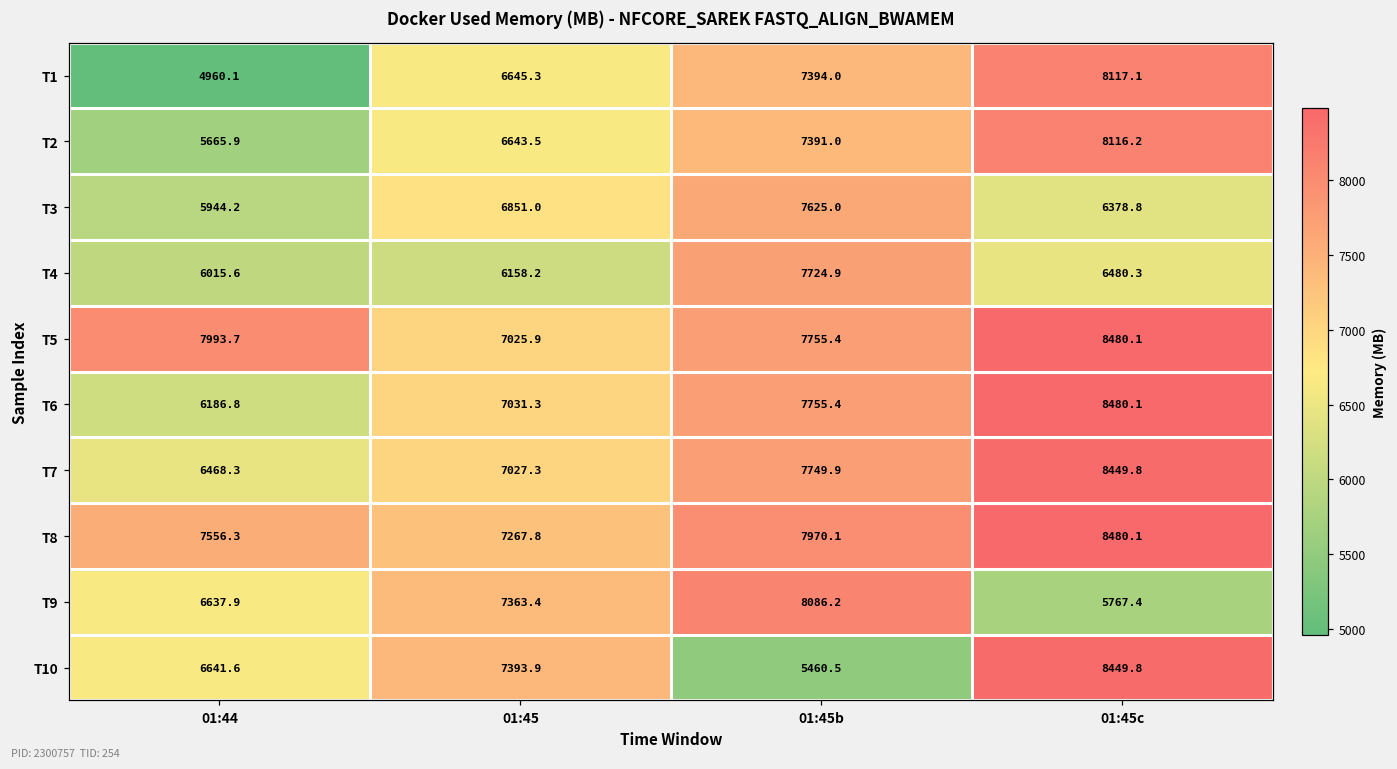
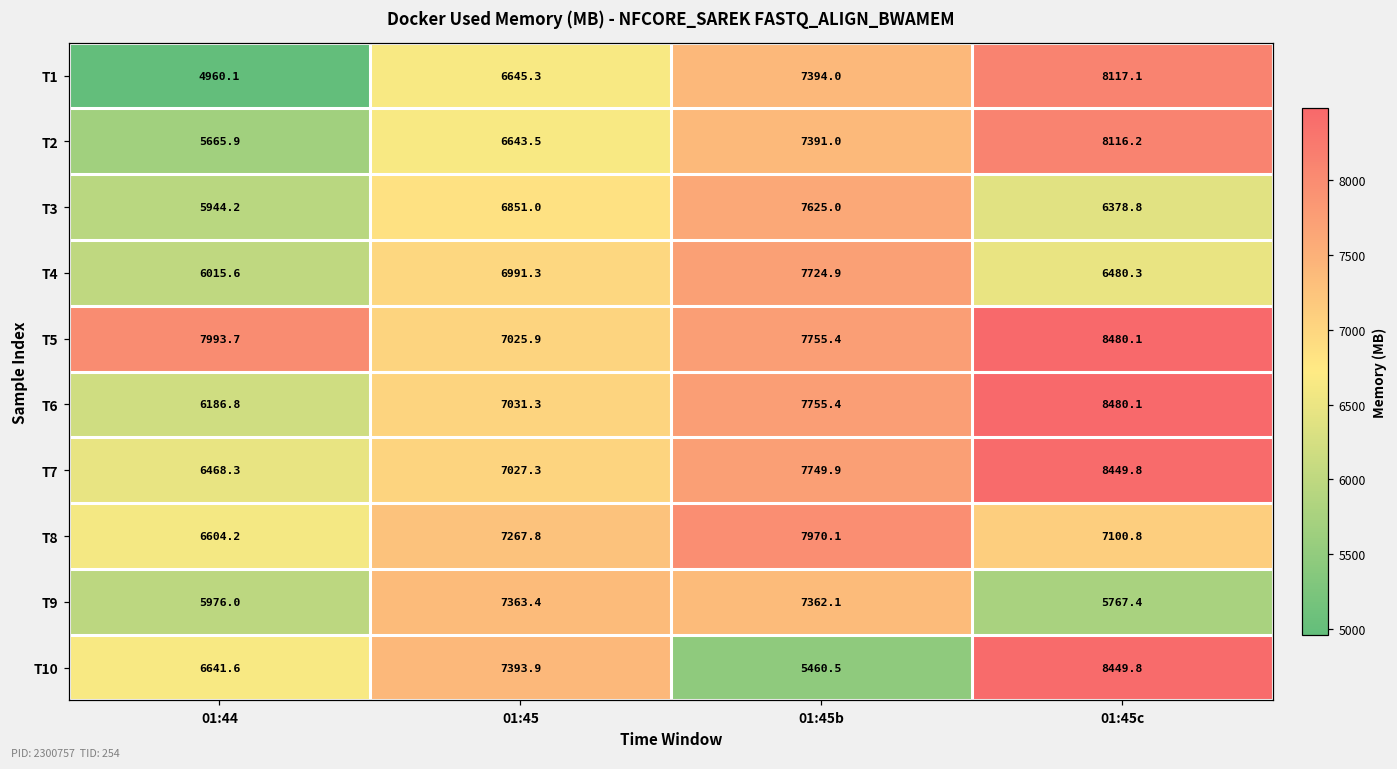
  {
    "T1": {
      "01:44": 4960.1,
      "01:45": 6645.3,
      "01:45b": 7394.0,
      "01:45c": 8117.1
    },
    "T2": {
      "01:44": 5665.9,
      "01:45": 6643.5,
      "01:45b": 7391.0,
      "01:45c": 8116.2
    },
    "T3": {
      "01:44": 5944.2,
      "01:45": 6851.0,
      "01:45b": 7625.0,
      "01:45c": 6378.8
    },
    "T4": {
      "01:44": 6015.6,
-     "01:45": 6158.2,
+     "01:45": 6991.3,
      "01:45b": 7724.9,
      "01:45c": 6480.3
    },
    "T5": {
      "01:44": 7993.7,
      "01:45": 7025.9,
      "01:45b": 7755.4,
      "01:45c": 8480.1
    },
    "T6": {
      "01:44": 6186.8,
      "01:45": 7031.3,
      "01:45b": 7755.4,
      "01:45c": 8480.1
    },
    "T7": {
      "01:44": 6468.3,
      "01:45": 7027.3,
      "01:45b": 7749.9,
      "01:45c": 8449.8
    },
    "T8": {
-     "01:44": 7556.3,
+     "01:44": 6604.2,
      "01:45": 7267.8,
      "01:45b": 7970.1,
-     "01:45c": 8480.1
+     "01:45c": 7100.8
    },
    "T9": {
-     "01:44": 6637.9,
+     "01:44": 5976.0,
      "01:45": 7363.4,
-     "01:45b": 8086.2,
+     "01:45b": 7362.1,
      "01:45c": 5767.4
    },
    "T10": {
      "01:44": 6641.6,
      "01:45": 7393.9,
      "01:45b": 5460.5,
      "01:45c": 8449.8
    }
  }
